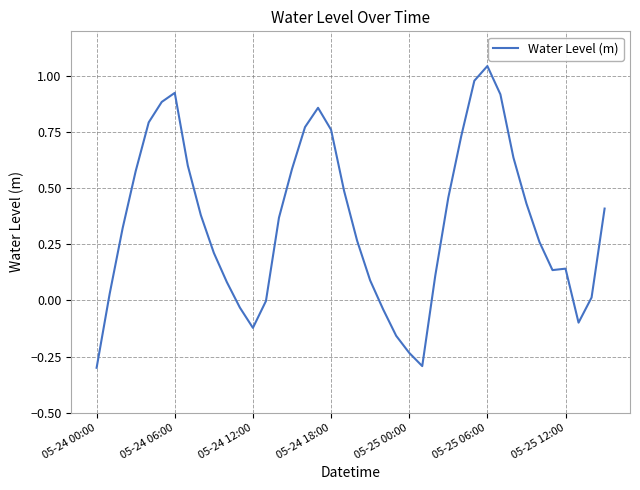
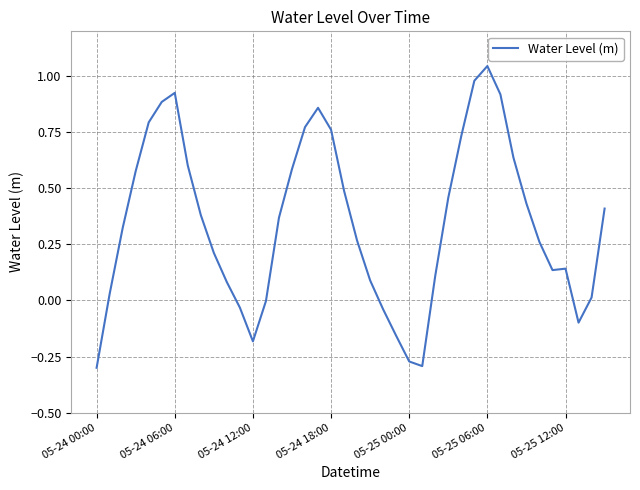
  {
    "05-24 00:00": -0.30,
    "05-24 06:00": 0.93,
-   "05-24 12:00": -0.12,
+   "05-24 12:00": -0.18,
    "05-24 18:00": 0.76,
-   "05-25 00:00": -0.23,
+   "05-25 00:00": -0.27,
    "05-25 06:00": 1.05,
    "05-25 12:00": 0.14
  }
